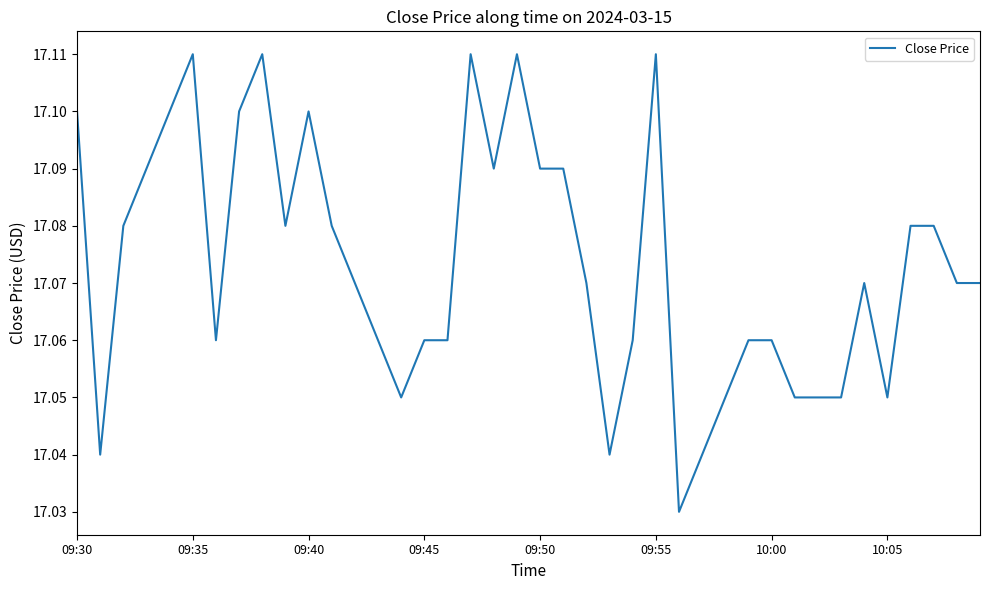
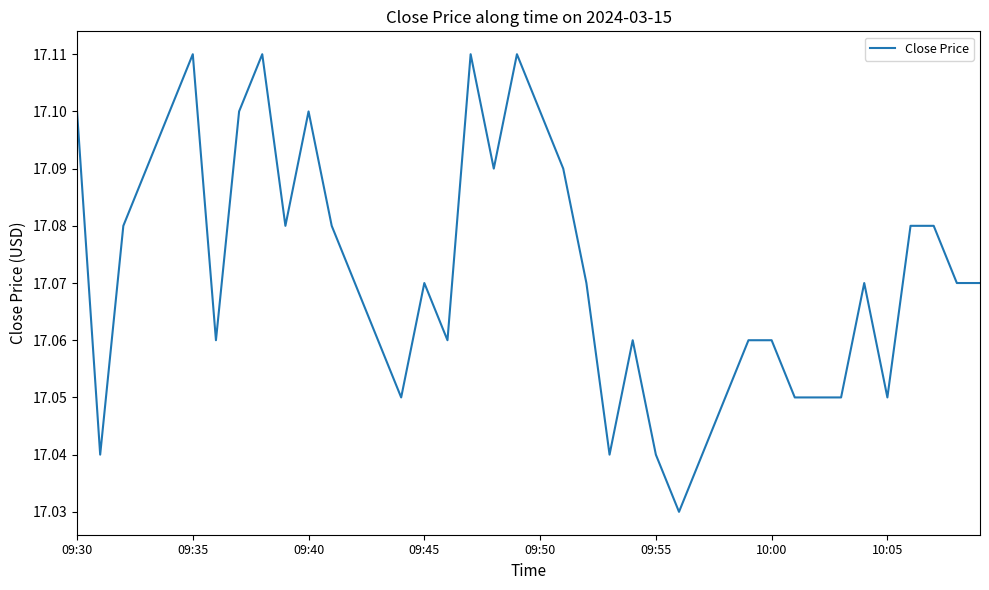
  {
    "09:30": 17.10,
    "09:35": 17.11,
    "09:40": 17.10,
-   "09:45": 17.06,
-   "09:50": 17.09,
-   "09:55": 17.11,
+   "09:45": 17.07,
+   "09:50": 17.10,
+   "09:55": 17.04,
    "10:00": 17.06,
    "10:05": 17.05
  }
